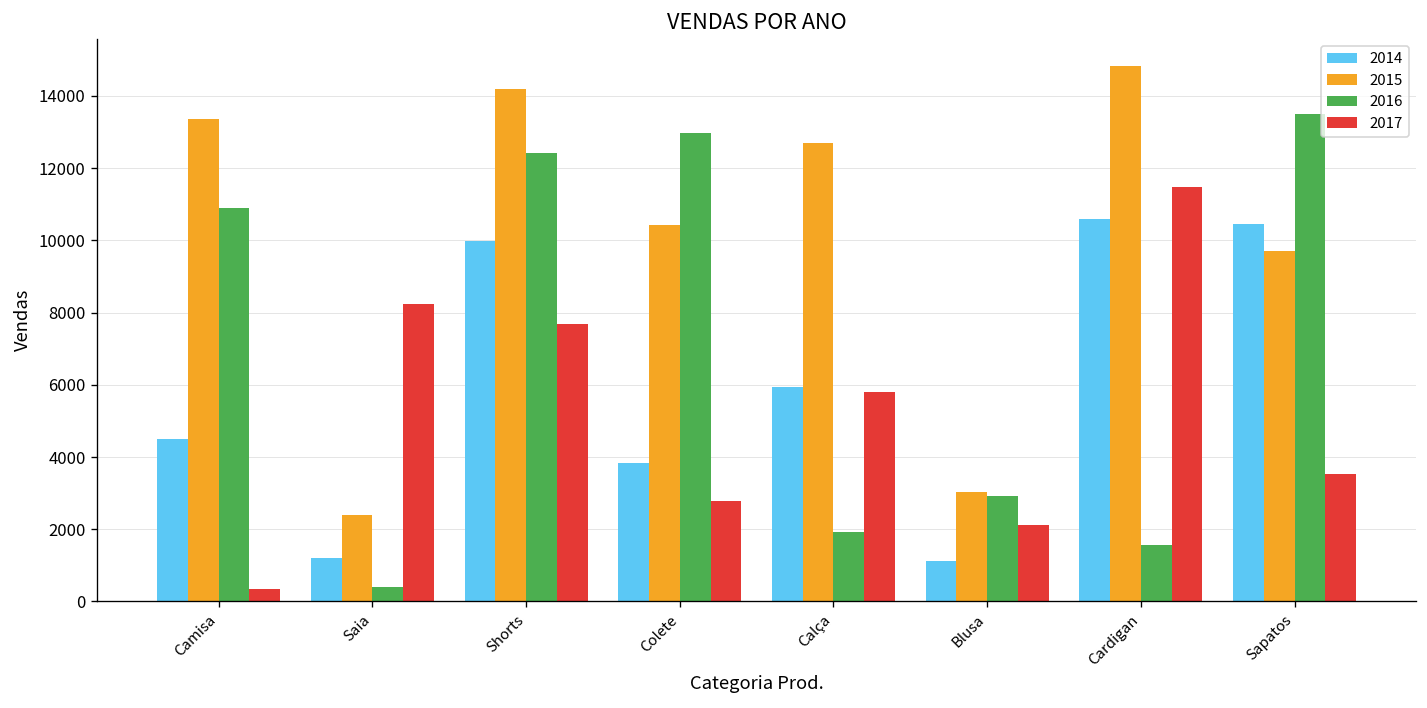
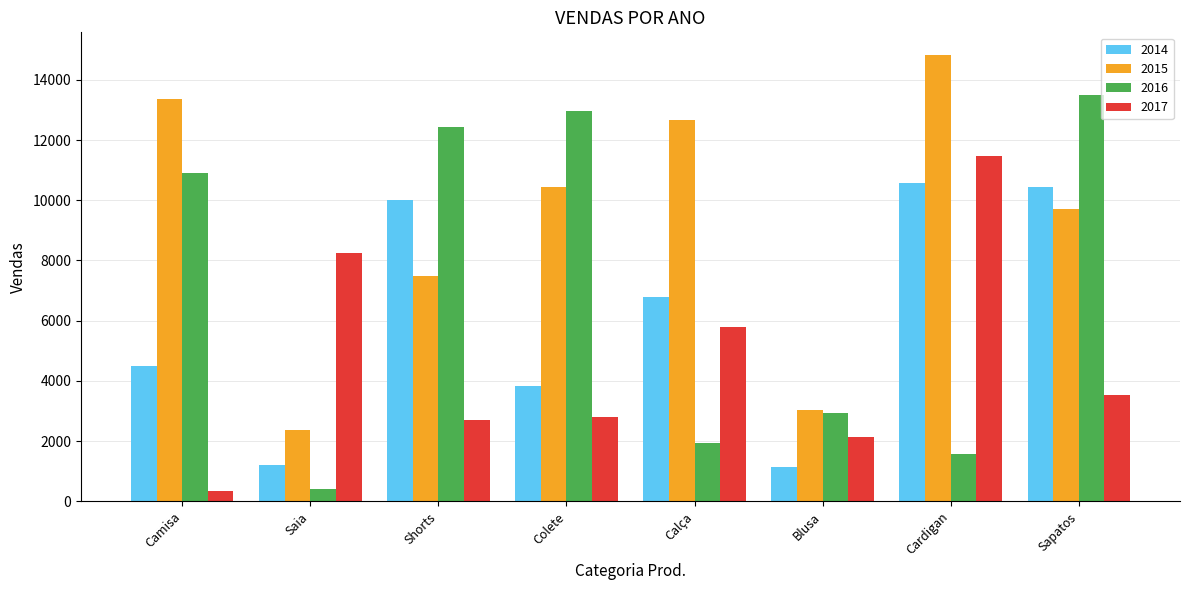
  {
    "2014": {
      "Camisa": 4500,
      "Saia": 1200,
      "Shorts": 10000,
      "Colete": 3800,
-     "Calça": 5900,
+     "Calça": 6800,
      "Blusa": 1100,
      "Cardigan": 10600,
      "Sapatos": 10400
    },
    "2015": {
      "Camisa": 13300,
      "Saia": 2400,
-     "Shorts": 14200,
+     "Shorts": 7500,
      "Colete": 10400,
      "Calça": 12700,
      "Blusa": 3000,
      "Cardigan": 14800,
      "Sapatos": 9700
    },
    "2016": {
      "Camisa": 10900,
      "Saia": 400,
      "Shorts": 12400,
      "Colete": 13000,
      "Calça": 1900,
      "Blusa": 2900,
      "Cardigan": 1600,
      "Sapatos": 13500
    },
    "2017": {
      "Camisa": 300,
      "Saia": 8200,
-     "Shorts": 7700,
+     "Shorts": 2700,
      "Colete": 2800,
      "Calça": 5800,
      "Blusa": 2100,
      "Cardigan": 11500,
      "Sapatos": 3500
    }
  }
